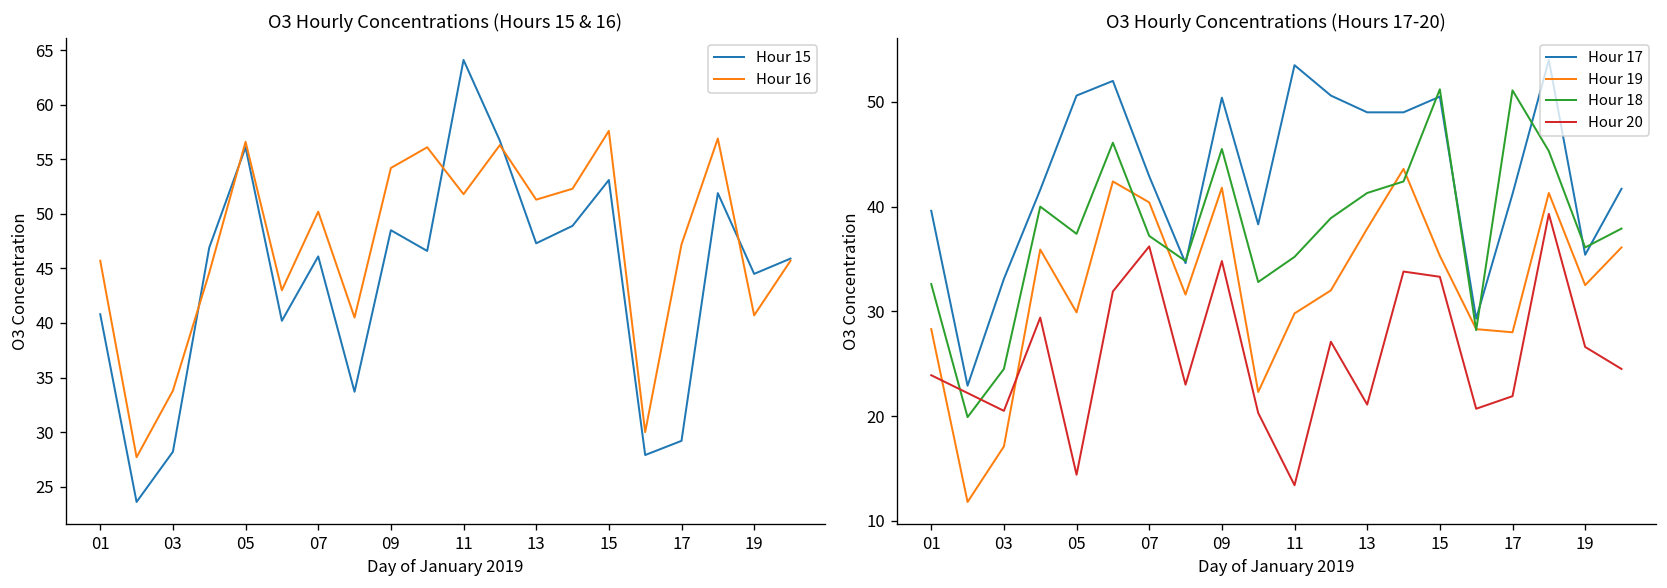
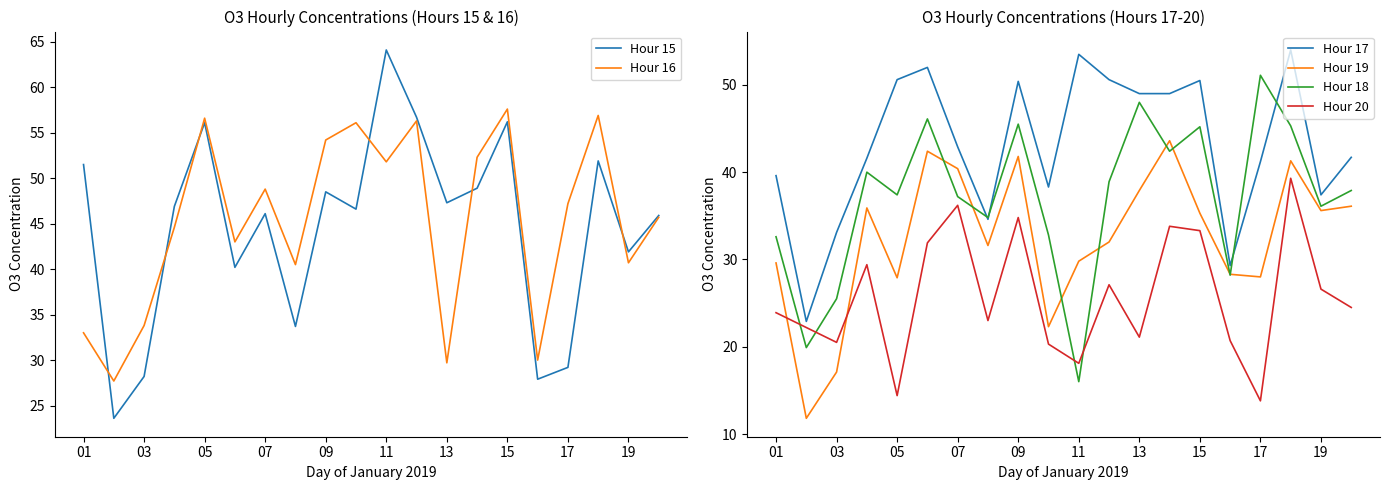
  {
    "O3 Hourly Concentrations (Hours 15 & 16)": {
      "Hour 15": {
-       "01": 41,
+       "01": 52,
        "03": 28,
        "05": 56,
        "07": 46,
        "09": 49,
        "11": 64,
        "13": 47,
-       "15": 53,
+       "15": 56,
        "17": 29,
-       "19": 45
+       "19": 42
      },
      "Hour 16": {
-       "01": 46,
+       "01": 33,
        "03": 34,
        "05": 57,
-       "07": 50,
+       "07": 49,
        "09": 54,
        "11": 52,
-       "13": 51,
+       "13": 30,
        "15": 58,
        "17": 47,
        "19": 41
      }
    },
    "O3 Hourly Concentrations (Hours 17-20)": {
      "Hour 17": {
        "01": 40,
        "03": 33,
        "05": 51,
        "07": 43,
        "09": 50,
        "11": 54,
        "13": 49,
        "15": 51,
        "17": 41,
-       "19": 35
+       "19": 37
      },
      "Hour 19": {
-       "01": 28,
+       "01": 30,
        "03": 17,
-       "05": 30,
+       "05": 28,
        "07": 40,
        "09": 42,
        "11": 30,
        "13": 38,
        "15": 35,
        "17": 28,
-       "19": 33
+       "19": 36
      },
      "Hour 18": {
        "01": 33,
-       "03": 25,
+       "03": 26,
        "05": 37,
        "07": 37,
        "09": 46,
-       "11": 35,
-       "13": 41,
-       "15": 51,
+       "11": 16,
+       "13": 48,
+       "15": 45,
        "17": 51,
        "19": 36
      },
      "Hour 20": {
        "01": 24,
        "03": 21,
        "05": 14,
        "07": 36,
        "09": 35,
-       "11": 13,
+       "11": 18,
        "13": 21,
        "15": 33,
-       "17": 22,
+       "17": 14,
        "19": 27
      }
    }
  }
